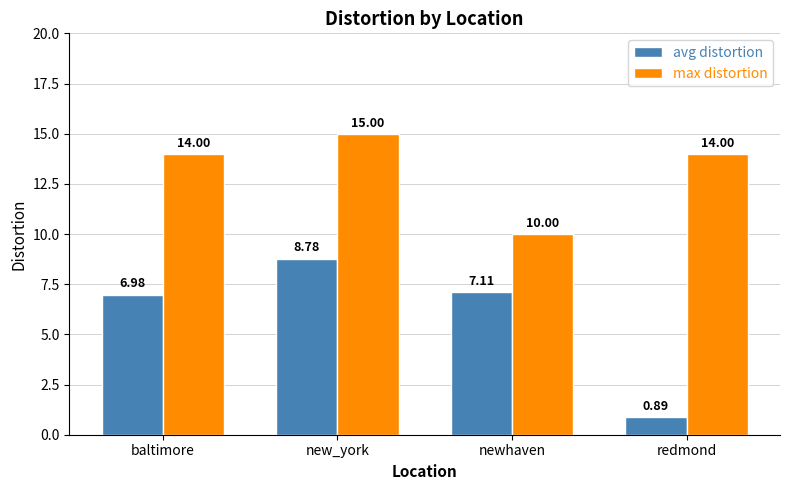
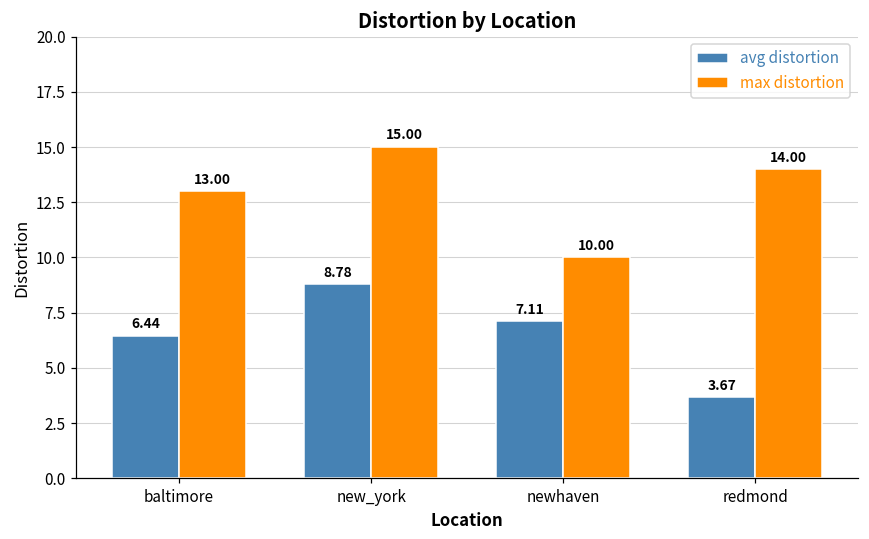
  {
    "avg distortion": {
-     "baltimore": 6.98,
+     "baltimore": 6.44,
      "new_york": 8.78,
      "newhaven": 7.11,
-     "redmond": 0.89
+     "redmond": 3.67
    },
    "max distortion": {
-     "baltimore": 14.00,
+     "baltimore": 13.00,
      "new_york": 15.00,
      "newhaven": 10.00,
      "redmond": 14.00
    }
  }
